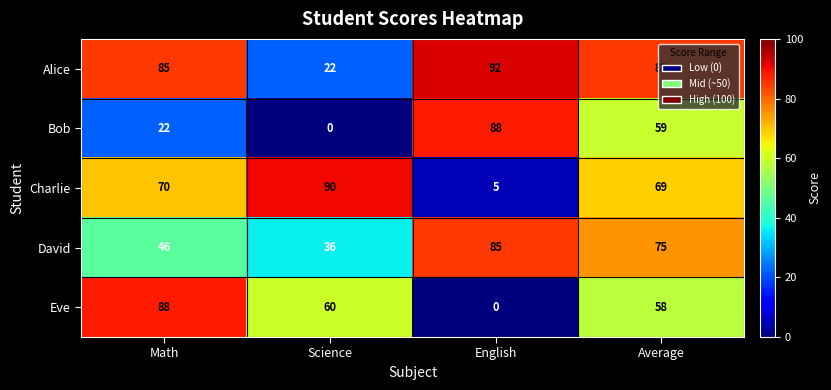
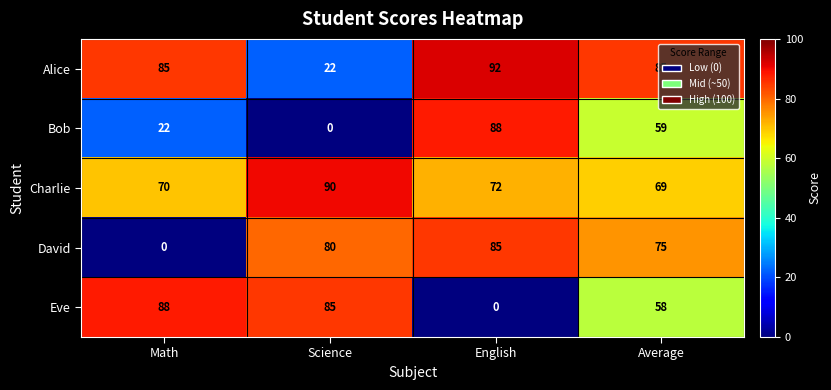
  {
    "Alice": {
      "Math": 85,
      "Science": 22,
      "English": 92
    },
    "Bob": {
      "Math": 22,
      "Science": 0,
      "English": 88,
      "Average": 59
    },
    "Charlie": {
      "Math": 70,
      "Science": 90,
-     "English": 5,
+     "English": 72,
      "Average": 69
    },
    "David": {
-     "Math": 46,
-     "Science": 36,
+     "Math": 0,
+     "Science": 80,
      "English": 85,
      "Average": 75
    },
    "Eve": {
      "Math": 88,
-     "Science": 60,
+     "Science": 85,
      "English": 0,
      "Average": 58
    }
  }
